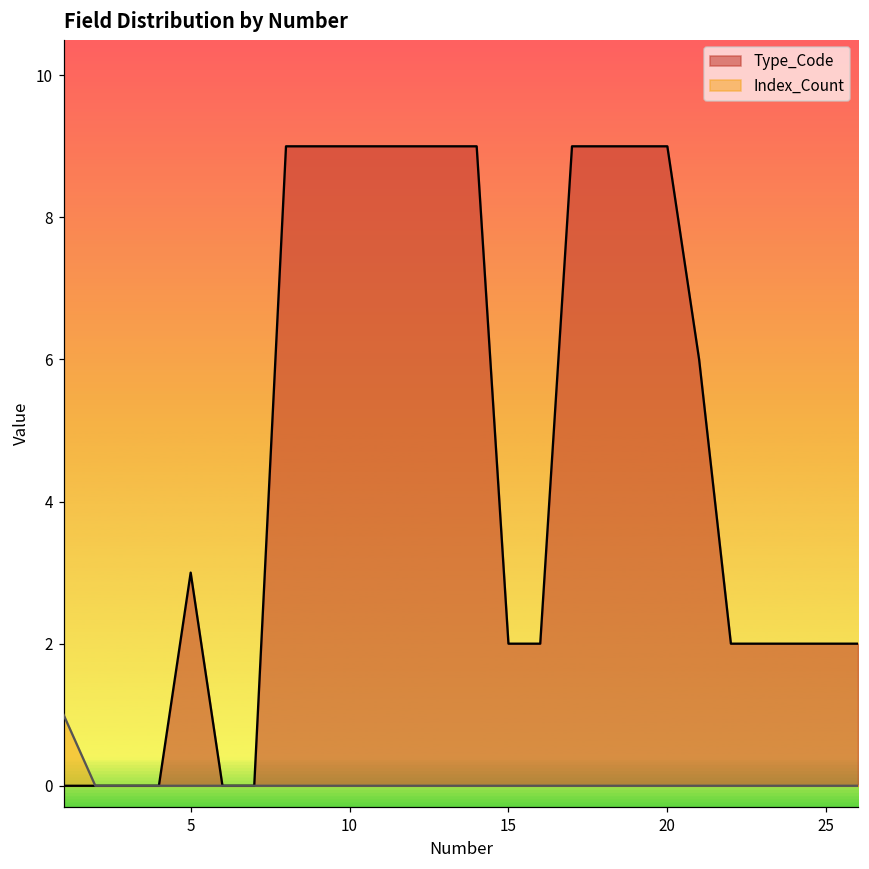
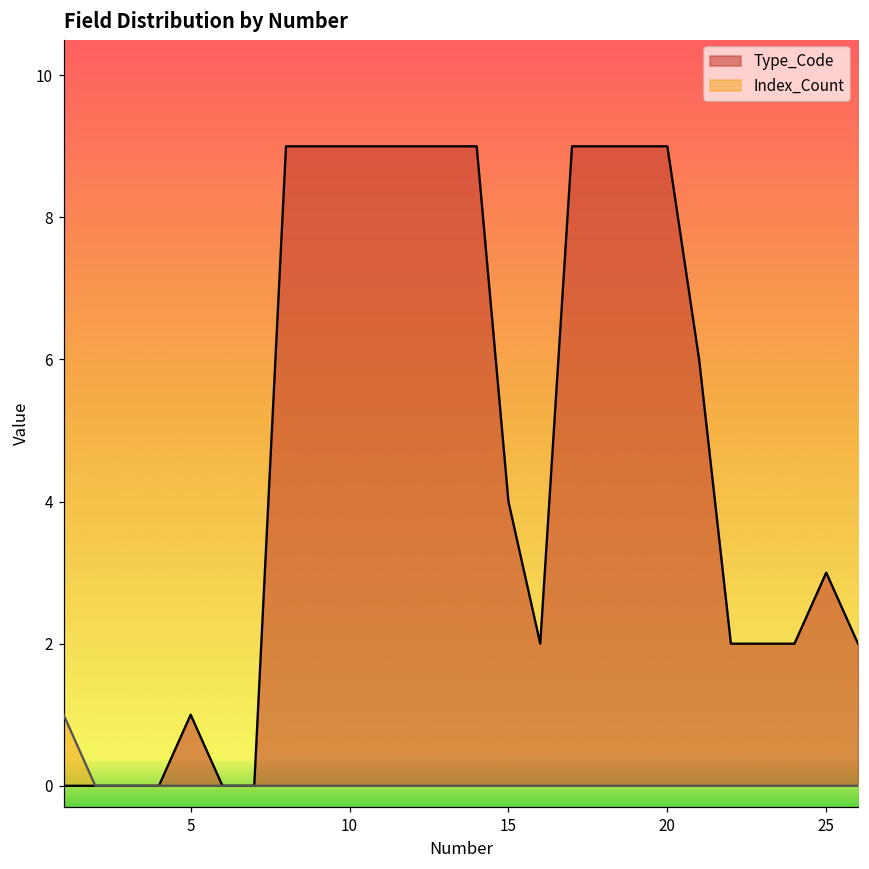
  {
    "Type_Code": {
-     "5": 3,
+     "5": 1,
      "10": 9,
-     "15": 2,
+     "15": 4,
      "20": 9,
-     "25": 2
+     "25": 3
    },
    "Index_Count": {
      "5": 0,
      "10": 0,
      "15": 0,
      "20": 0,
      "25": 0
    }
  }
